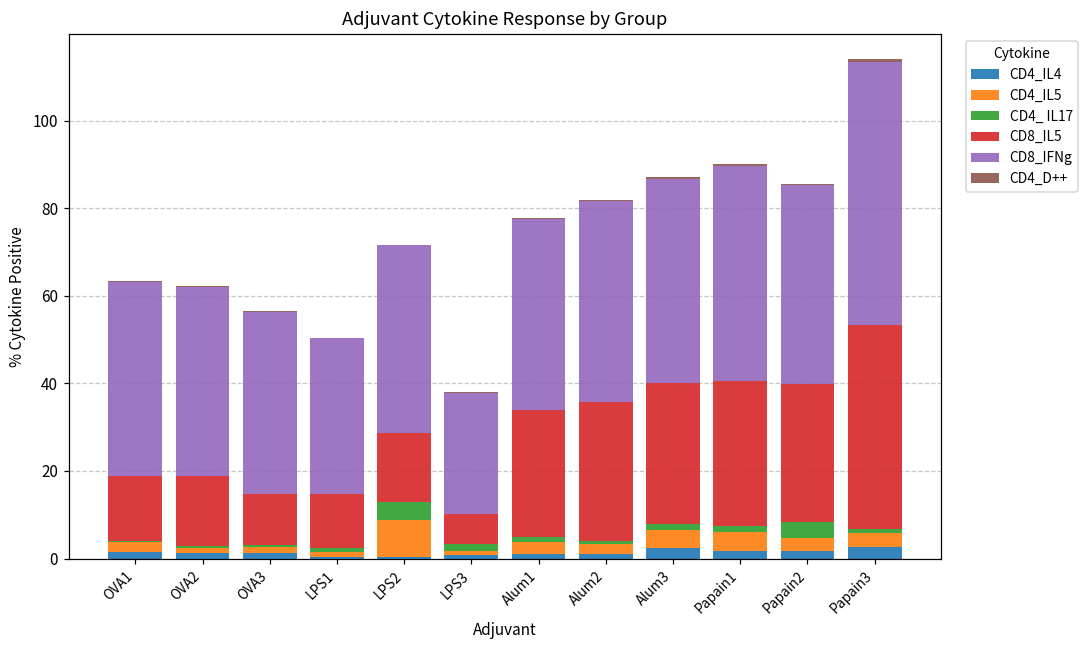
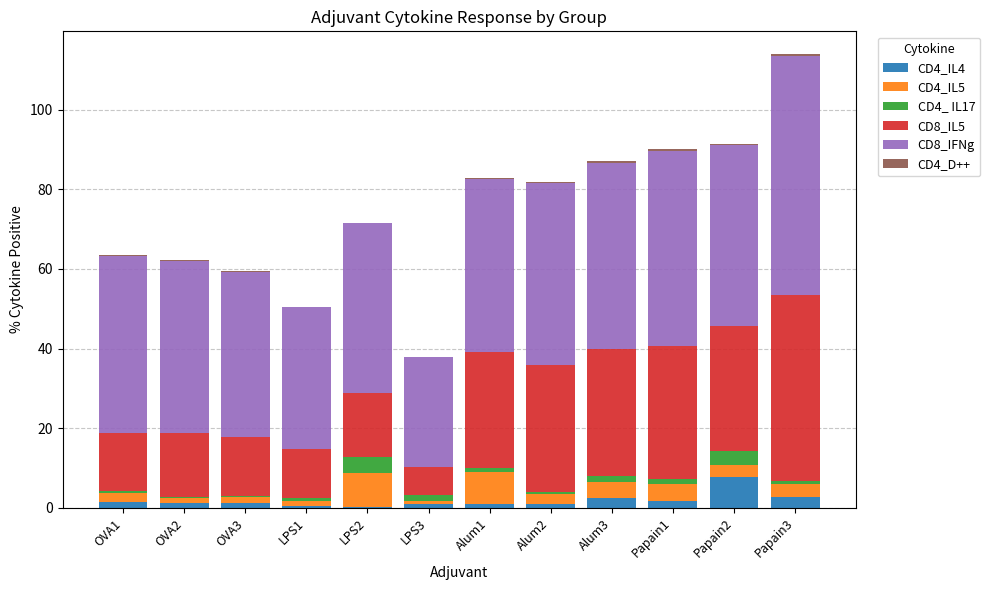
  {
    "CD4_IL4": {
      "OVA1": 2,
      "OVA2": 1,
      "OVA3": 1,
      "LPS3": 1,
      "Alum1": 1,
      "Alum2": 1,
      "Alum3": 2,
      "Papain1": 2,
-     "Papain2": 2,
+     "Papain2": 8,
      "Papain3": 3
    },
    "CD4_IL5": {
      "OVA1": 2,
      "OVA2": 1,
      "OVA3": 1,
      "LPS1": 1,
      "LPS2": 9,
      "LPS3": 1,
-     "Alum1": 3,
+     "Alum1": 8,
      "Alum2": 2,
      "Alum3": 4,
      "Papain1": 4,
      "Papain2": 3,
      "Papain3": 3
    },
    "CD4_ IL17": {
      "LPS1": 1,
      "LPS2": 4,
      "LPS3": 2,
      "Alum1": 1,
      "Alum2": 1,
      "Alum3": 2,
      "Papain1": 1,
      "Papain2": 4,
      "Papain3": 1
    },
    "CD8_IL5": {
      "OVA1": 15,
      "OVA2": 16,
-     "OVA3": 12,
+     "OVA3": 15,
      "LPS1": 13,
      "LPS2": 16,
      "LPS3": 7,
      "Alum1": 29,
      "Alum2": 32,
      "Alum3": 32,
      "Papain1": 33,
      "Papain2": 32,
      "Papain3": 47
    },
    "CD8_IFNg": {
      "OVA1": 44,
      "OVA2": 43,
      "OVA3": 42,
      "LPS1": 36,
      "LPS2": 43,
      "LPS3": 28,
      "Alum1": 44,
      "Alum2": 46,
      "Alum3": 47,
      "Papain1": 49,
      "Papain2": 45,
      "Papain3": 60
    }
  }
